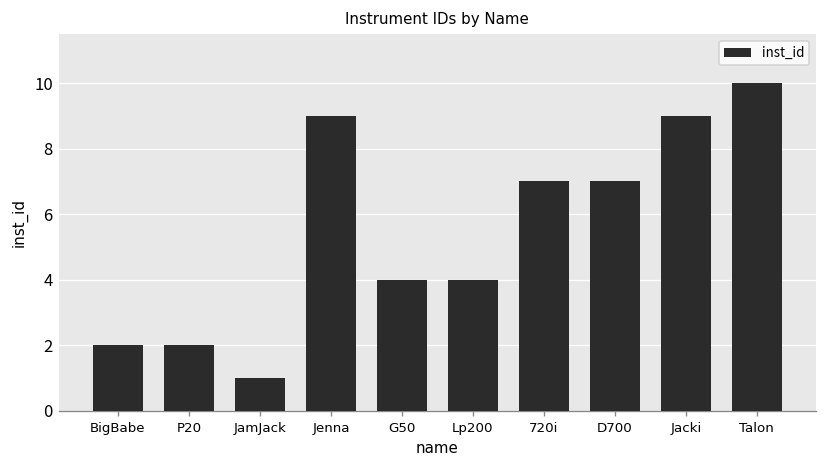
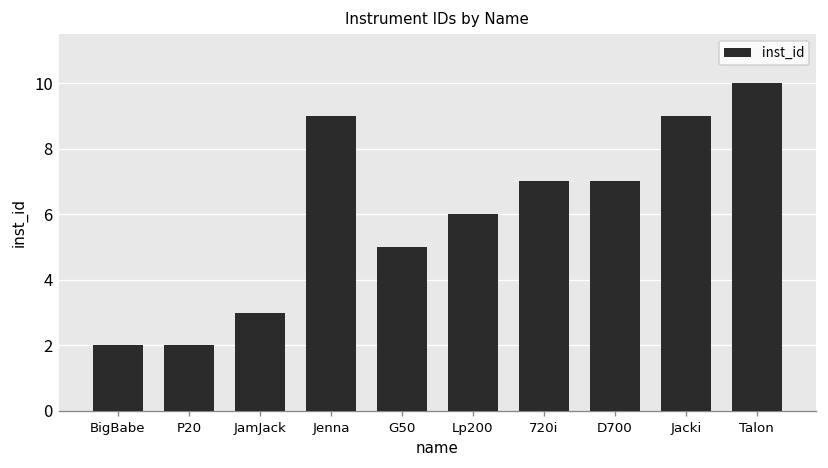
  {
    "BigBabe": 2,
    "P20": 2,
-   "JamJack": 1,
+   "JamJack": 3,
    "Jenna": 9,
-   "G50": 4,
-   "Lp200": 4,
+   "G50": 5,
+   "Lp200": 6,
    "720i": 7,
    "D700": 7,
    "Jacki": 9,
    "Talon": 10
  }
